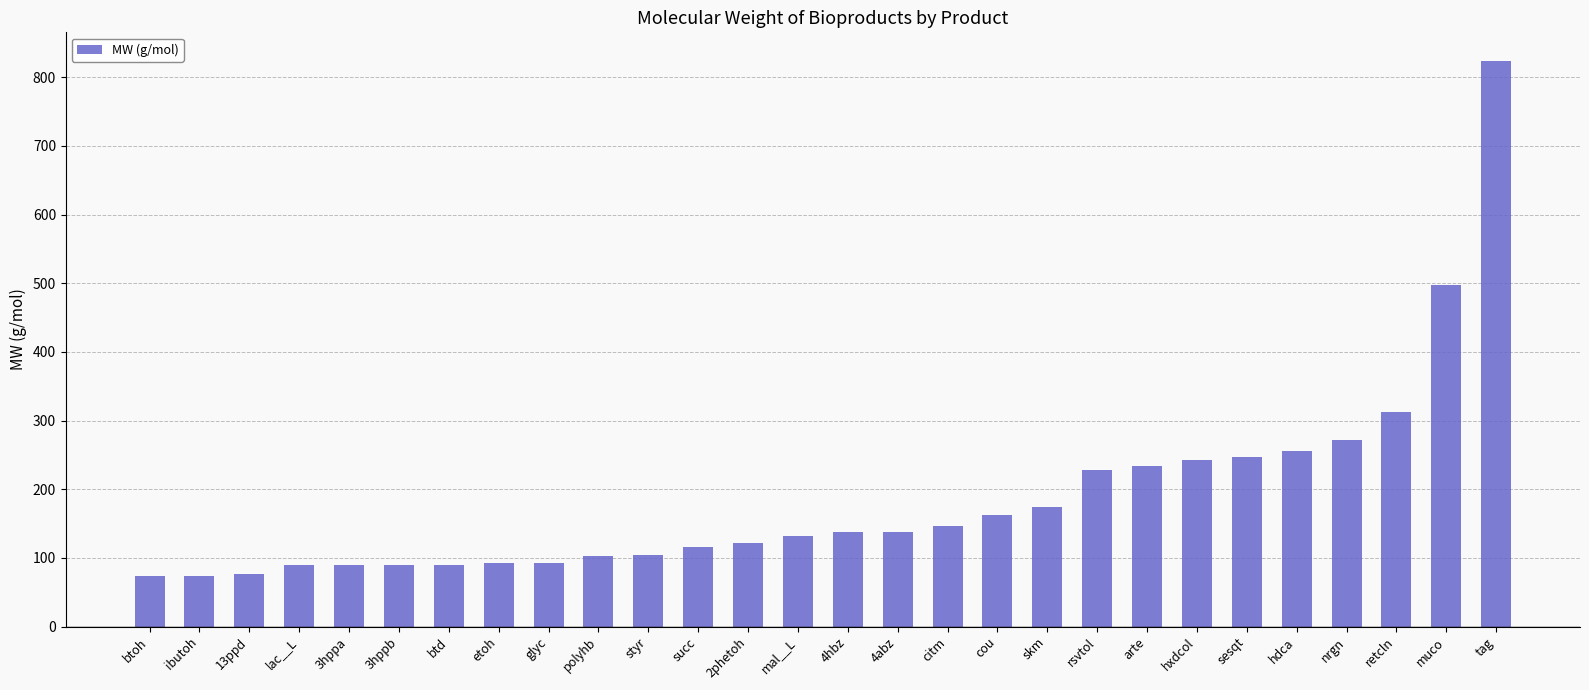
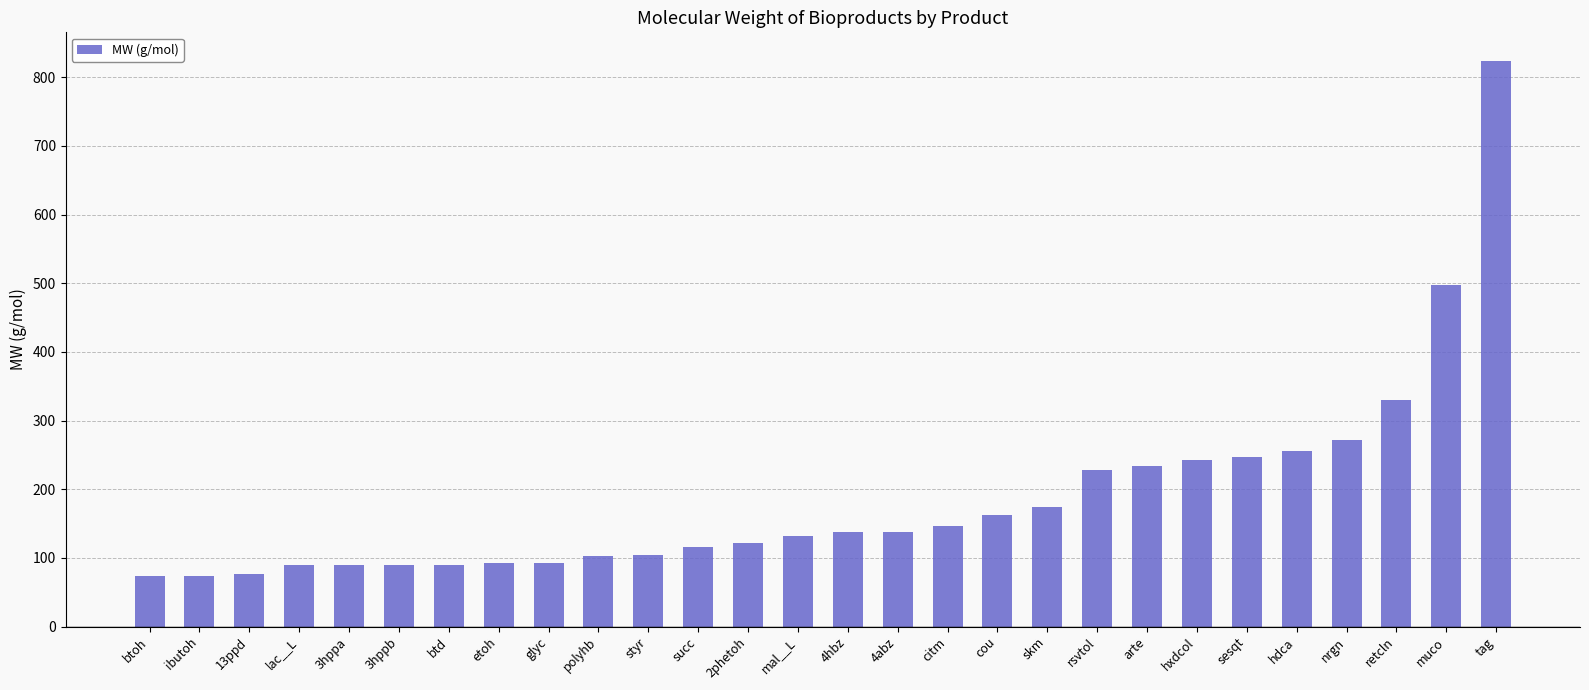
  {
    "btoh": 70,
    "ibutoh": 70,
    "13ppd": 80,
    "lac__L": 90,
    "3hppa": 90,
    "3hppb": 90,
    "btd": 90,
    "etoh": 90,
    "glyc": 90,
    "polyhb": 100,
    "styr": 100,
    "succ": 120,
    "2phetoh": 120,
    "mal__L": 130,
    "4hbz": 140,
    "4abz": 140,
    "citm": 150,
    "cou": 160,
    "skm": 170,
    "rsvtol": 230,
    "arte": 230,
    "hxdcol": 240,
    "sesqt": 250,
    "hdca": 260,
    "nrgn": 270,
-   "retcln": 310,
+   "retcln": 330,
    "muco": 500,
    "tag": 820
  }
